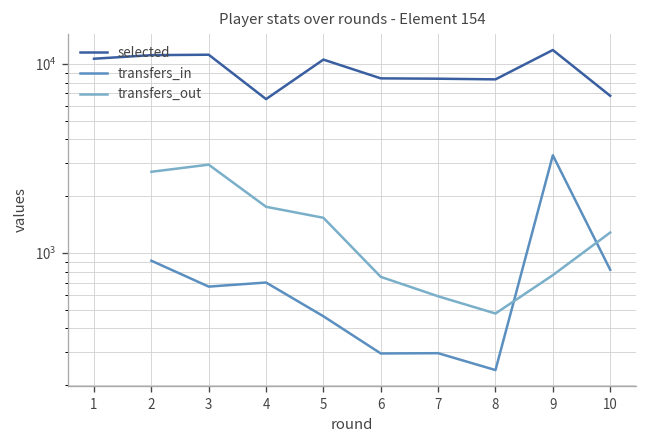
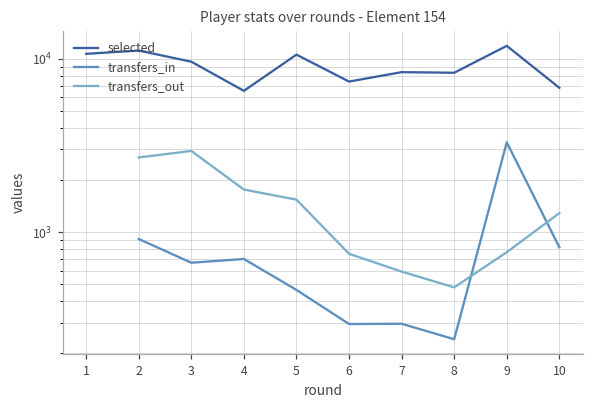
  {
    "selected": {
      "1": 11000,
      "2": 11000,
-     "3": 11000,
+     "3": 10000,
      "4": 6500,
      "5": 11000,
-     "6": 8000,
+     "6": 7000,
      "7": 8000,
      "8": 8000,
      "9": 12000,
      "10": 6800
    }
  }
